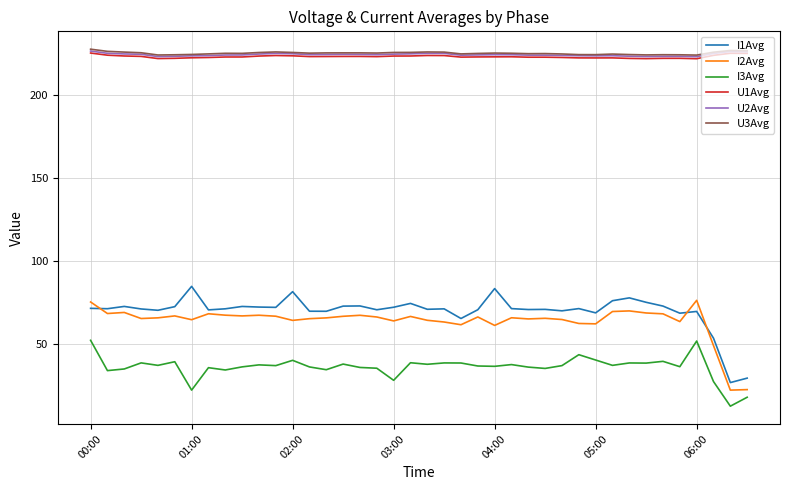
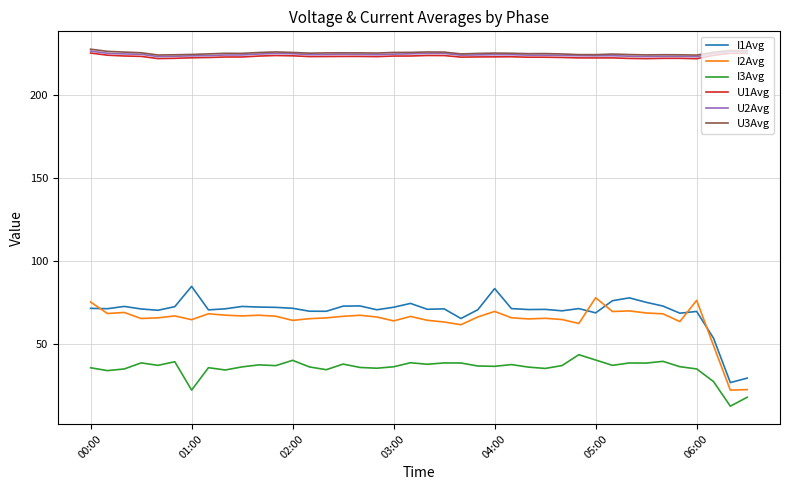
  {
    "I1Avg": {
      "00:00": 71,
      "01:00": 85,
-     "02:00": 81,
+     "02:00": 71,
      "03:00": 72,
      "04:00": 83,
      "05:00": 69,
      "06:00": 69
    },
    "I2Avg": {
      "00:00": 75,
      "01:00": 64,
      "02:00": 64,
      "03:00": 64,
-     "04:00": 61,
-     "05:00": 62,
+     "04:00": 69,
+     "05:00": 78,
      "06:00": 76
    },
    "I3Avg": {
-     "00:00": 52,
+     "00:00": 35,
      "01:00": 22,
      "02:00": 40,
-     "03:00": 28,
+     "03:00": 36,
      "04:00": 36,
      "05:00": 40,
-     "06:00": 52
+     "06:00": 35
    }
  }
